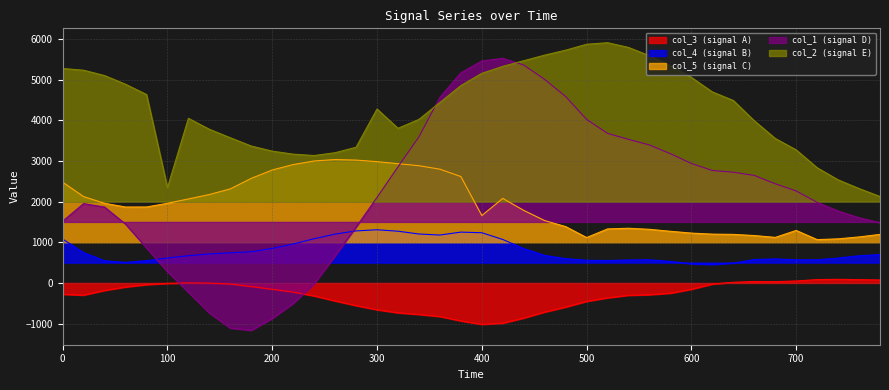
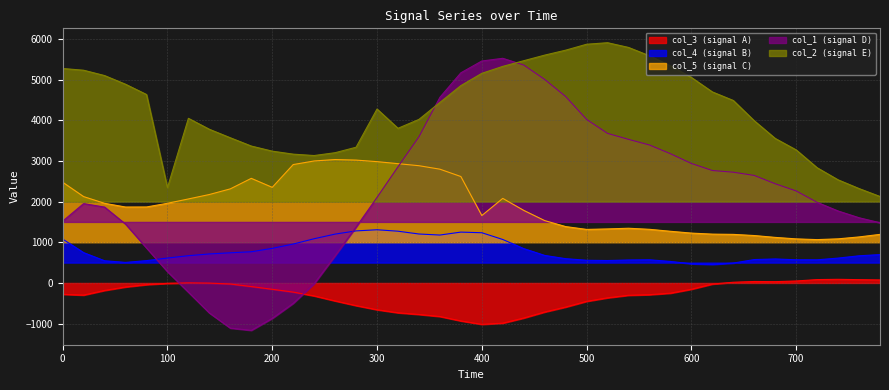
  {
    "col_5 (signal C)": {
      "0": 2500,
      "100": 2000,
-     "200": 2800,
+     "200": 2300,
      "300": 3000,
      "400": 1700,
-     "500": 1100,
+     "500": 1300,
      "600": 1200,
-     "700": 1300
+     "700": 1100
    },
    "col_2 (signal E)": {
      "0": 5300,
      "100": 2300,
      "200": 3200,
      "300": 4300,
      "400": 5200,
      "500": 5900,
      "600": 5100,
      "700": 3300
    }
  }
